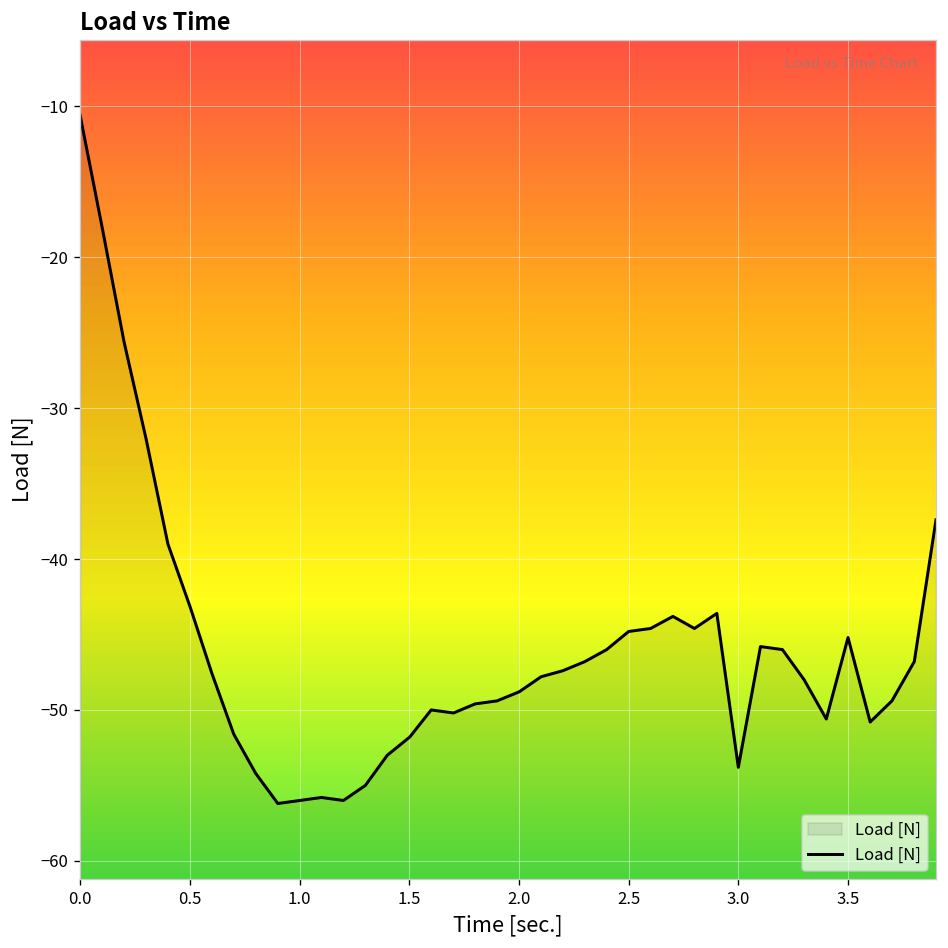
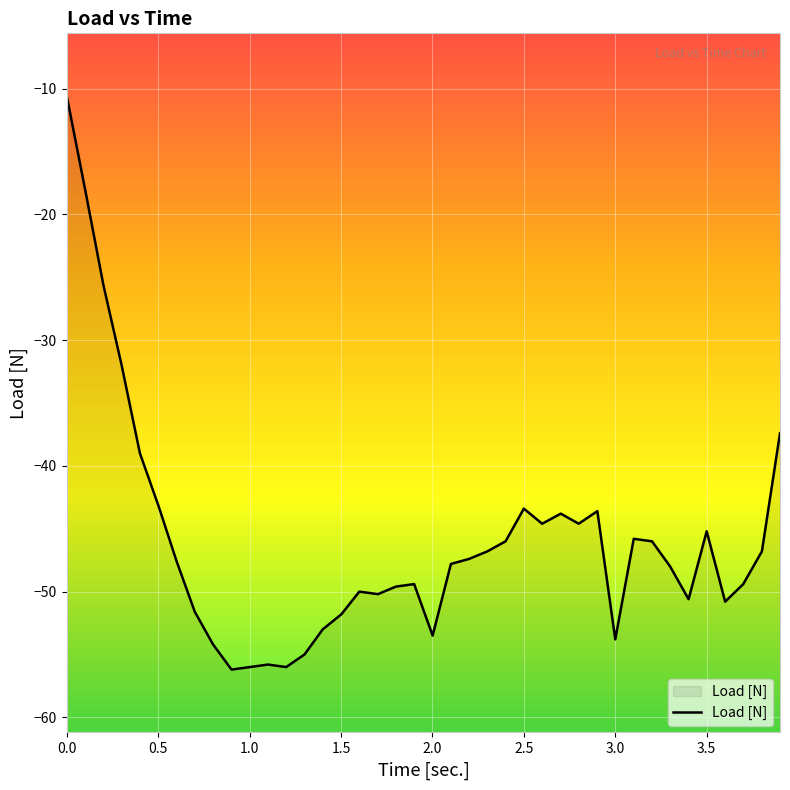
  {
    "0.0": -10.6,
    "1.0": -56.0,
-   "2.0": -48.8,
-   "2.5": -44.8,
+   "2.0": -53.5,
+   "2.5": -43.4,
    "3.0": -53.8,
    "3.5": -45.2
  }
